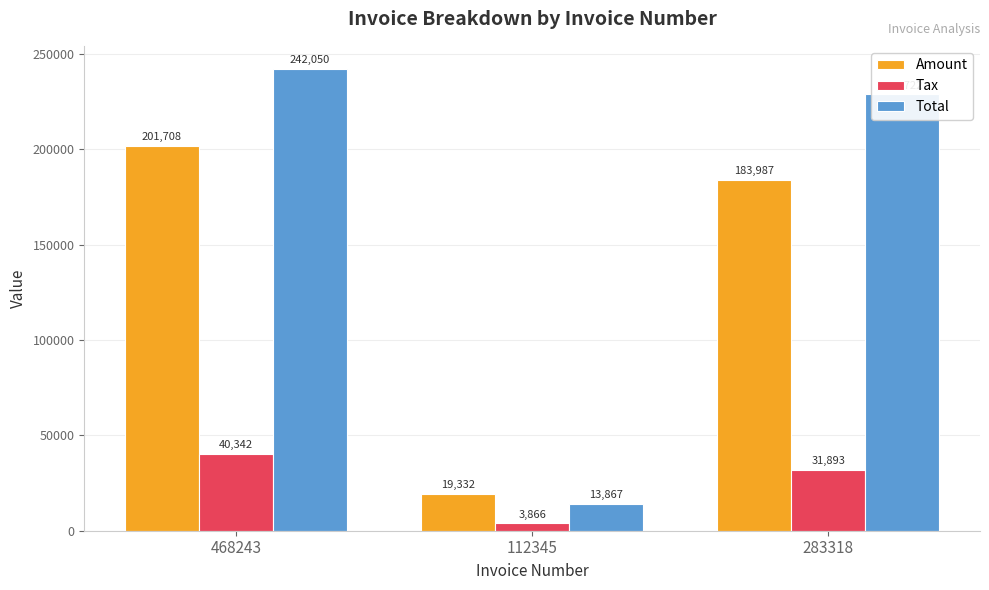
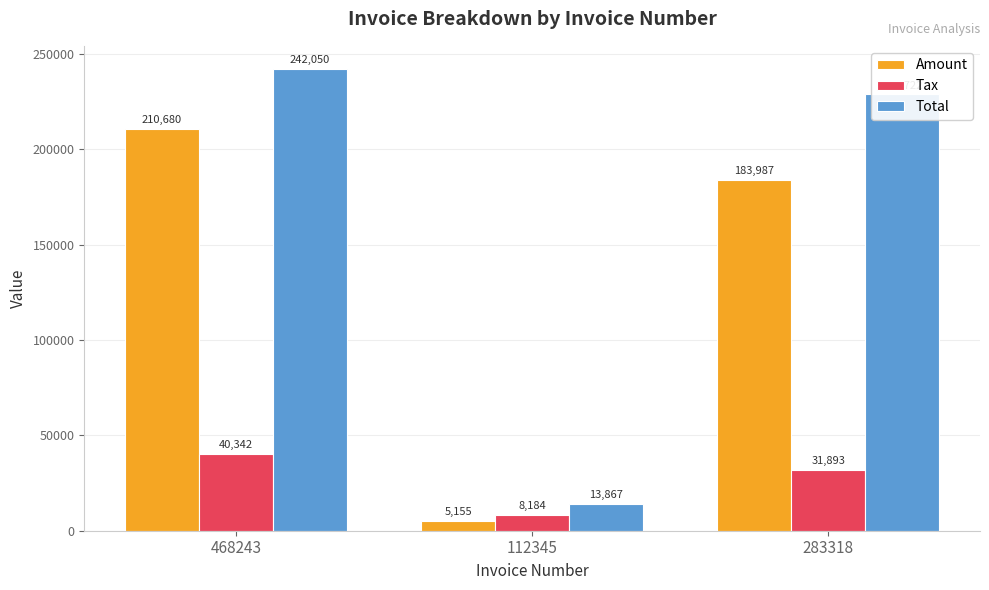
  {
    "Amount": {
-     "468243": "201,708",
-     "112345": "19,332",
+     "468243": "210,680",
+     "112345": "5,155",
      "283318": "183,987"
    },
    "Tax": {
      "468243": "40,342",
-     "112345": "3,866",
+     "112345": "8,184",
      "283318": "31,893"
    },
    "Total": {
      "468243": "242,050",
      "112345": "13,867"
    }
  }
